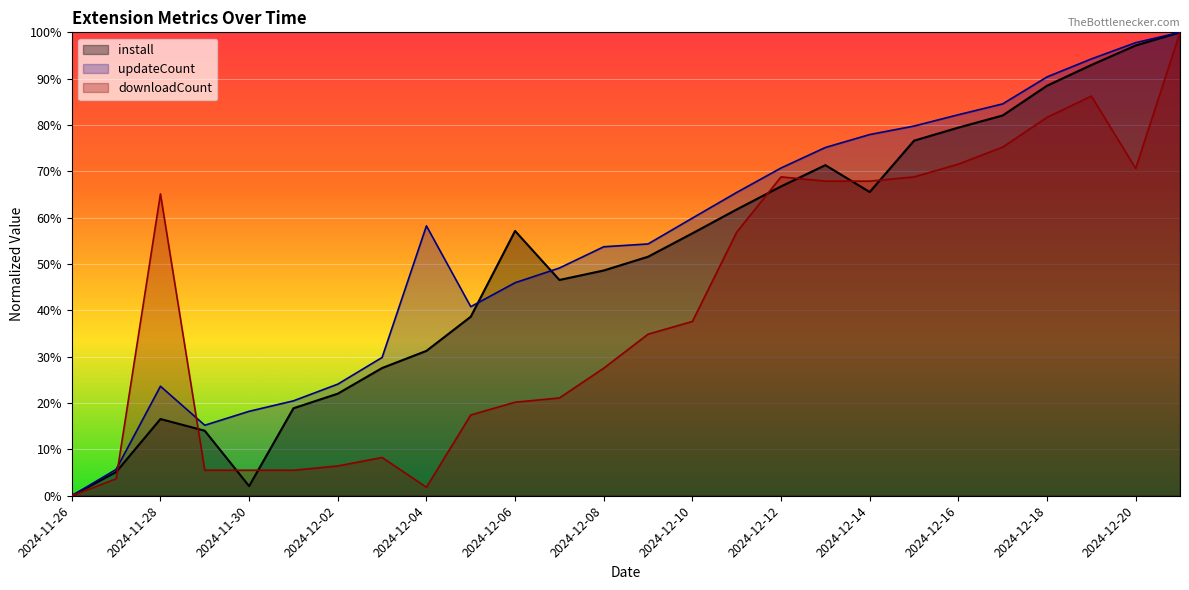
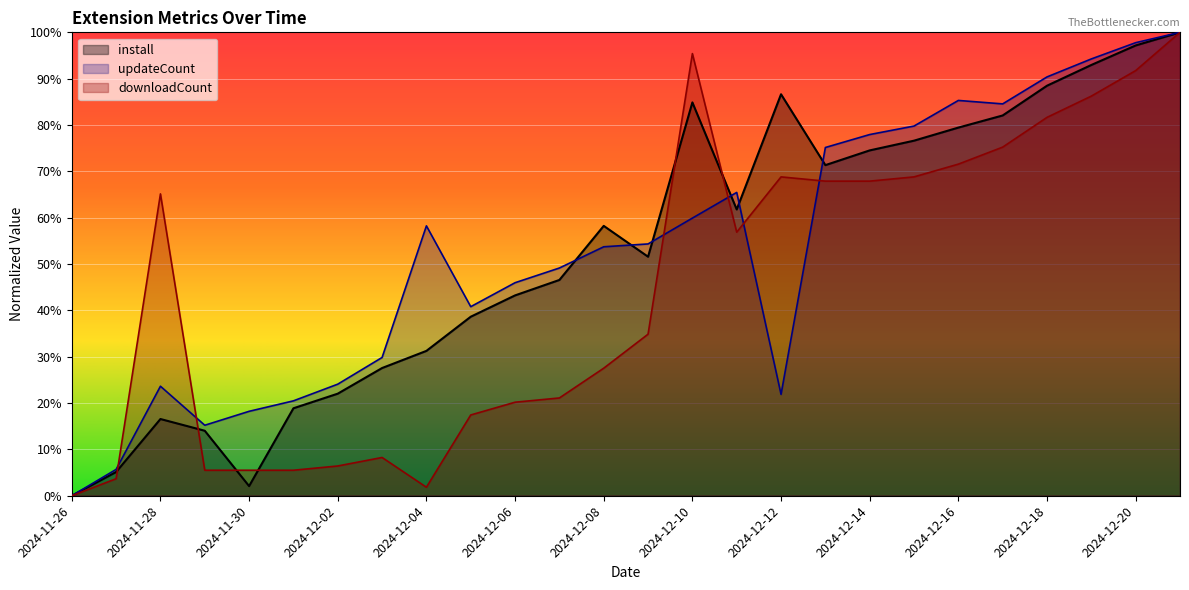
  {
    "install": {
      "2024-11-28": "17%",
      "2024-11-30": "2%",
      "2024-12-02": "22%",
      "2024-12-04": "31%",
-     "2024-12-06": "57%",
-     "2024-12-08": "49%",
-     "2024-12-10": "57%",
-     "2024-12-12": "67%",
-     "2024-12-14": "66%",
+     "2024-12-06": "43%",
+     "2024-12-08": "58%",
+     "2024-12-10": "85%",
+     "2024-12-12": "87%",
+     "2024-12-14": "75%",
      "2024-12-16": "79%",
      "2024-12-18": "88%",
      "2024-12-20": "97%"
    },
    "updateCount": {
      "2024-11-28": "24%",
      "2024-11-30": "18%",
      "2024-12-02": "24%",
      "2024-12-04": "58%",
      "2024-12-06": "46%",
      "2024-12-08": "54%",
      "2024-12-10": "60%",
-     "2024-12-12": "71%",
+     "2024-12-12": "22%",
      "2024-12-14": "78%",
-     "2024-12-16": "82%",
+     "2024-12-16": "85%",
      "2024-12-18": "90%",
      "2024-12-20": "98%"
    },
    "downloadCount": {
      "2024-11-28": "65%",
      "2024-11-30": "6%",
      "2024-12-02": "6%",
      "2024-12-04": "2%",
      "2024-12-06": "20%",
      "2024-12-08": "28%",
-     "2024-12-10": "38%",
+     "2024-12-10": "95%",
      "2024-12-12": "69%",
      "2024-12-14": "68%",
      "2024-12-16": "72%",
      "2024-12-18": "82%",
-     "2024-12-20": "71%"
+     "2024-12-20": "92%"
    }
  }
